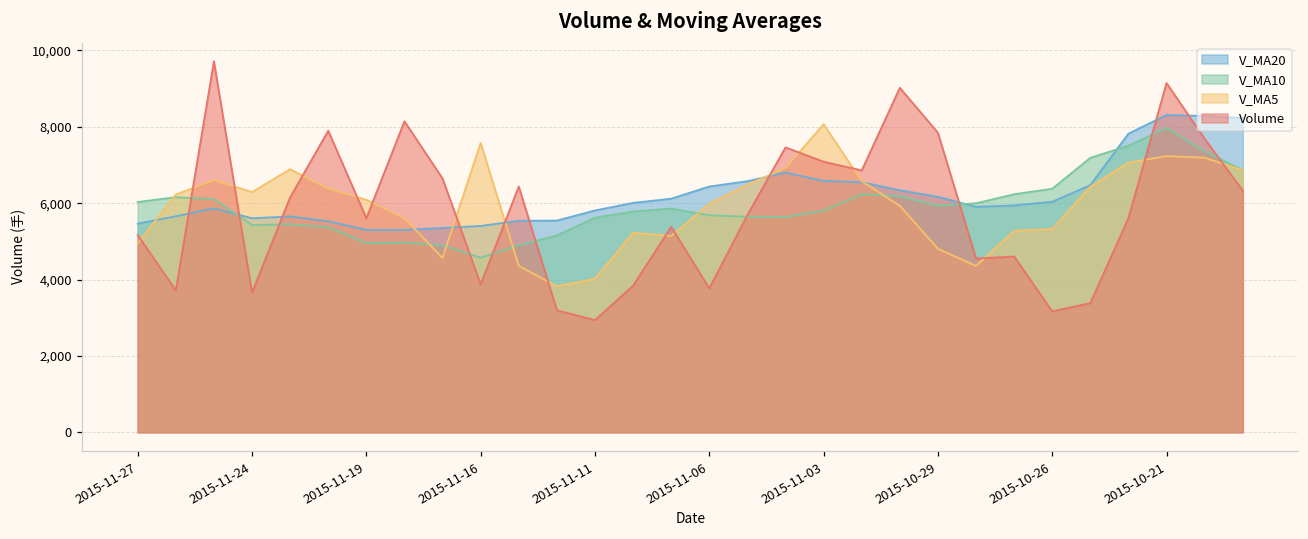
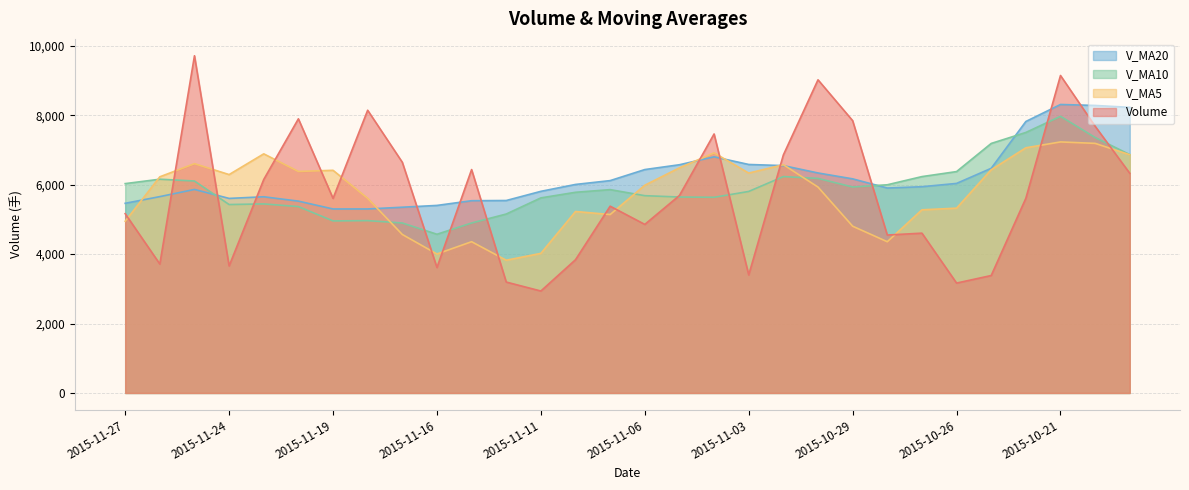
  {
    "V_MA5": {
      "2015-11-27": "4,900",
      "2015-11-24": "6,300",
-     "2015-11-19": "6,100",
-     "2015-11-16": "7,600",
+     "2015-11-19": "6,400",
+     "2015-11-16": "4,000",
      "2015-11-11": "4,000",
      "2015-11-06": "6,000",
-     "2015-11-03": "8,100",
+     "2015-11-03": "6,300",
      "2015-10-29": "4,800",
      "2015-10-26": "5,300",
      "2015-10-21": "7,200"
    },
    "Volume": {
      "2015-11-27": "5,200",
      "2015-11-24": "3,700",
      "2015-11-19": "5,600",
-     "2015-11-16": "3,900",
+     "2015-11-16": "3,600",
      "2015-11-11": "2,900",
-     "2015-11-06": "3,800",
-     "2015-11-03": "7,100",
+     "2015-11-06": "4,900",
+     "2015-11-03": "3,400",
      "2015-10-29": "7,800",
      "2015-10-26": "3,200",
      "2015-10-21": "9,100"
    }
  }
